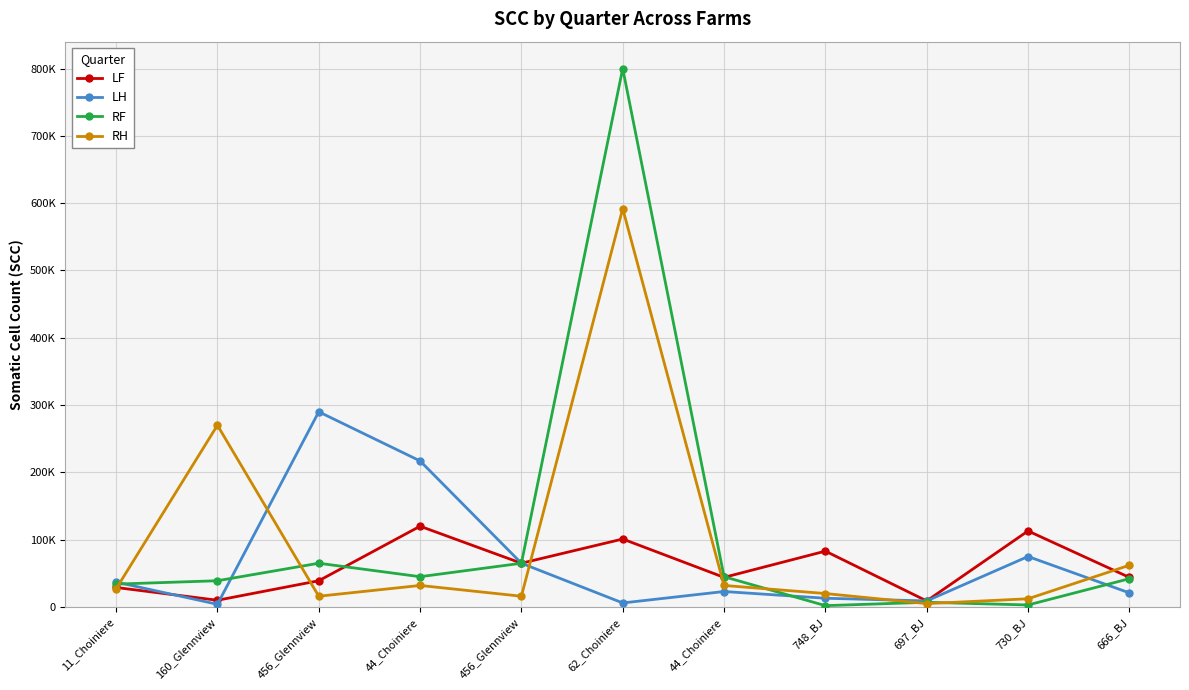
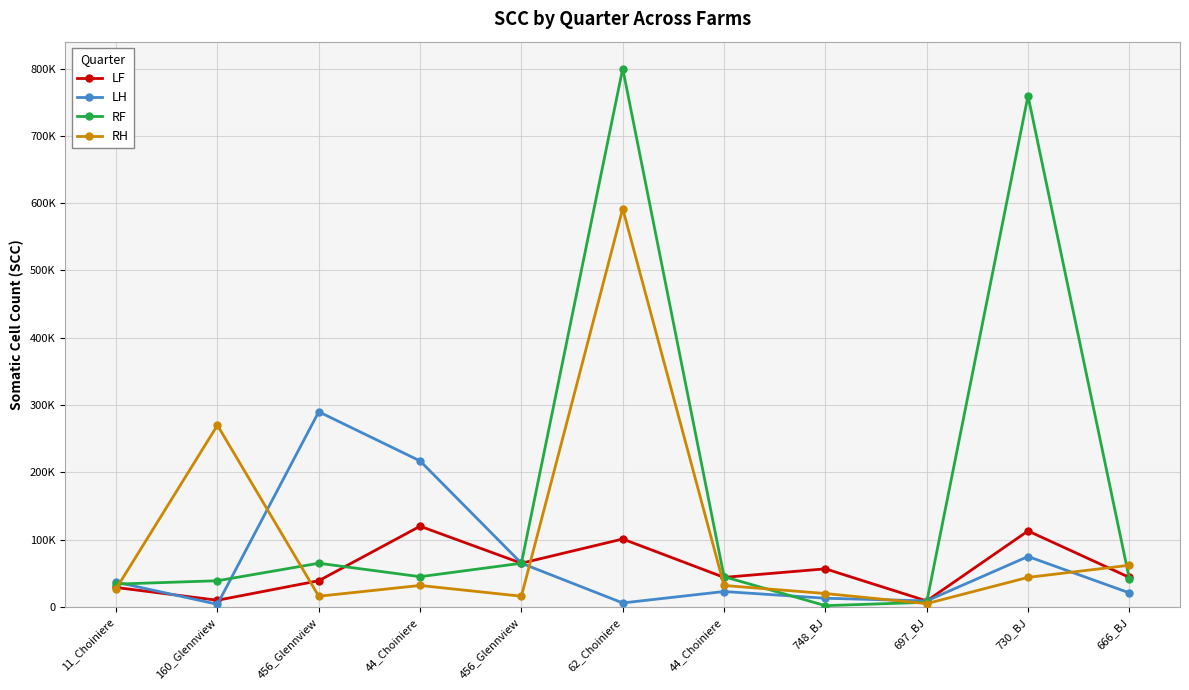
  {
    "LF": {
      "160_Glennview": 10000,
      "62_Choiniere": 100000,
-     "748_BJ": 80000,
+     "748_BJ": 60000,
      "730_BJ": 110000
    },
    "LH": {
      "160_Glennview": 0,
      "62_Choiniere": 10000,
      "748_BJ": 10000,
      "730_BJ": 80000,
      "666_BJ": 20000
    },
    "RF": {
      "160_Glennview": 40000,
      "62_Choiniere": 800000,
      "748_BJ": 0,
-     "730_BJ": 0
+     "730_BJ": 760000
    },
    "RH": {
      "160_Glennview": 270000,
      "62_Choiniere": 590000,
      "748_BJ": 20000,
-     "730_BJ": 10000,
+     "730_BJ": 40000,
      "666_BJ": 60000
    }
  }
